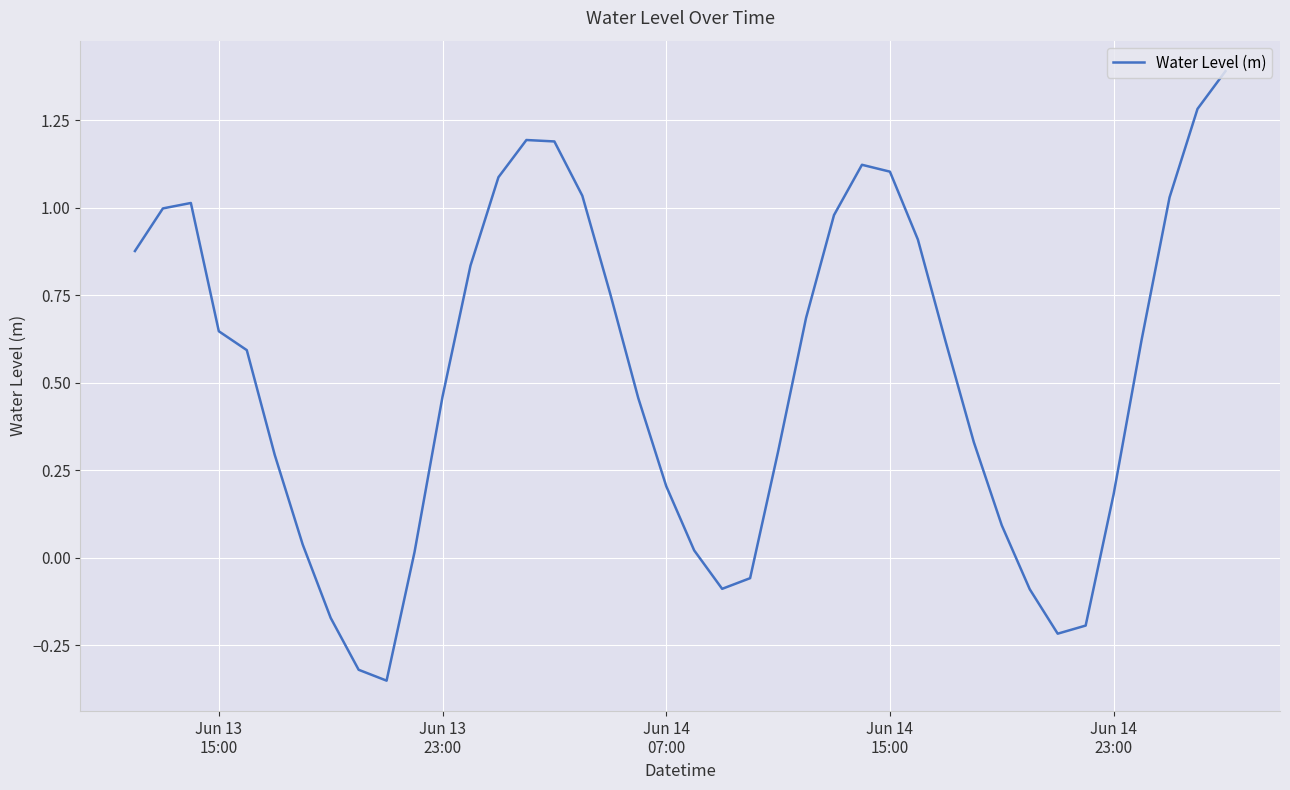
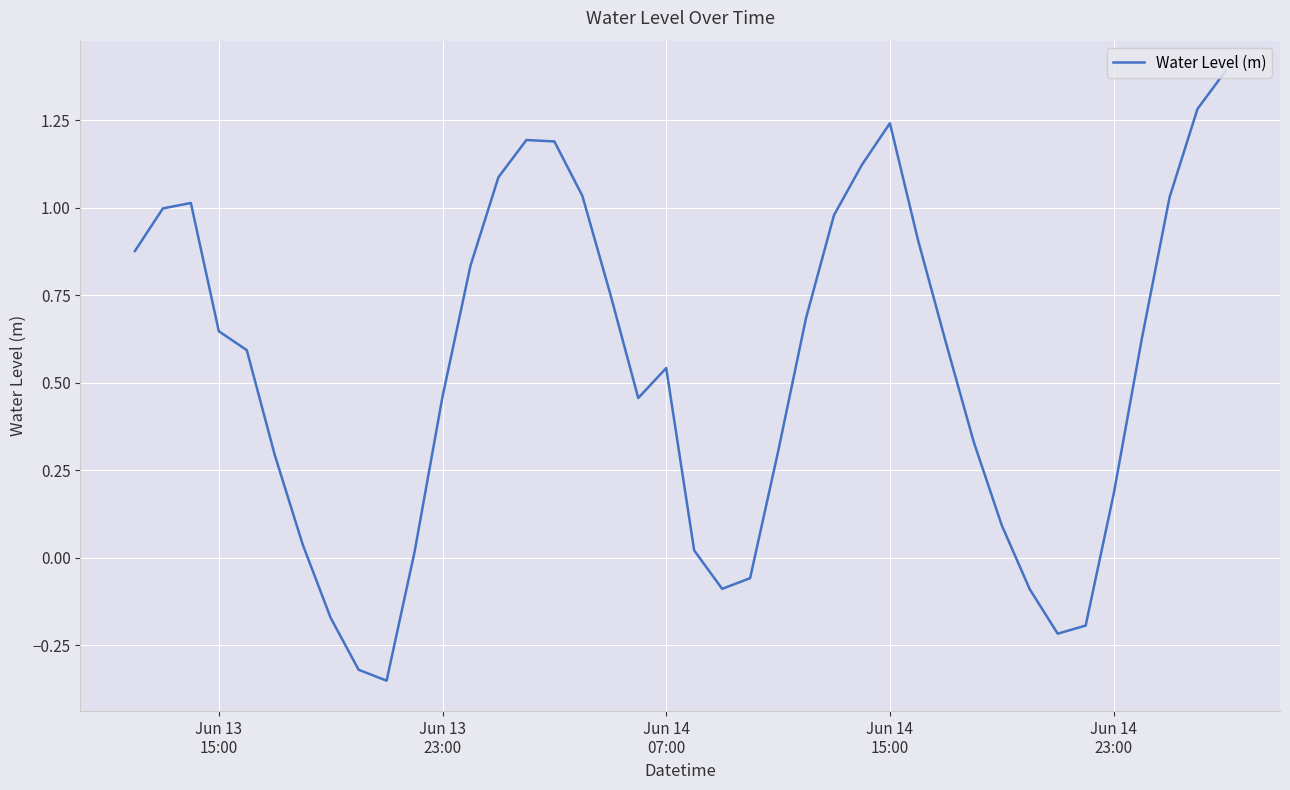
  {
    "Jun 13 15:00": 0.65,
    "Jun 13 23:00": 0.46,
-   "Jun 14 07:00": 0.20,
-   "Jun 14 15:00": 1.10,
+   "Jun 14 07:00": 0.54,
+   "Jun 14 15:00": 1.24,
    "Jun 14 23:00": 0.18
  }
